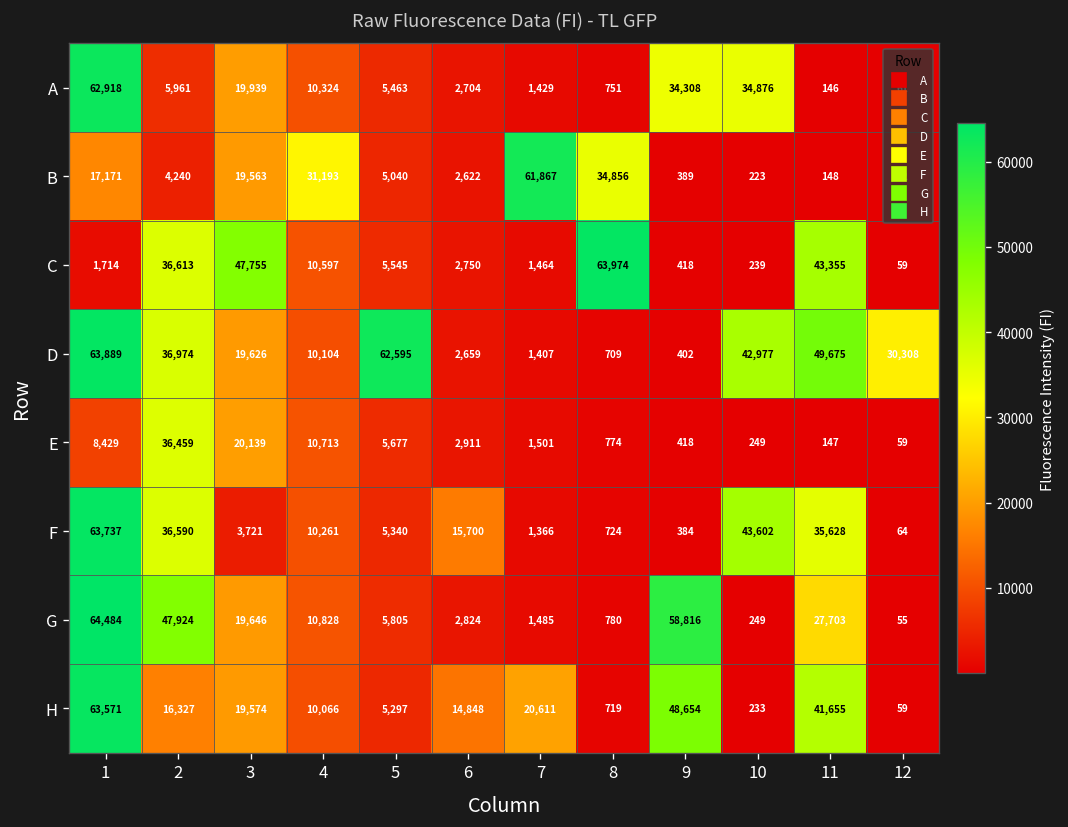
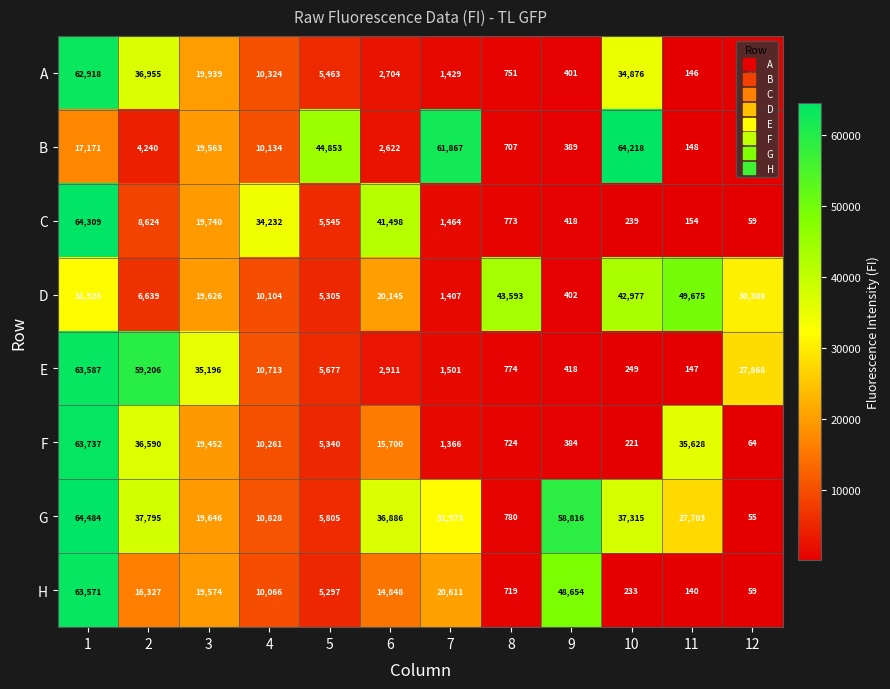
  {
    "A": {
      "1": "62,918",
-     "2": "5,961",
+     "2": "36,955",
      "3": "19,939",
      "4": "10,324",
      "5": "5,463",
      "6": "2,704",
      "7": "1,429",
      "8": "751",
-     "9": "34,308",
+     "9": "401",
      "10": "34,876",
      "11": "146"
    },
    "B": {
      "1": "17,171",
      "2": "4,240",
      "3": "19,563",
-     "4": "31,193",
-     "5": "5,040",
+     "4": "10,134",
+     "5": "44,853",
      "6": "2,622",
      "7": "61,867",
-     "8": "34,856",
+     "8": "707",
      "9": "389",
-     "10": "223",
+     "10": "64,218",
      "11": "148"
    },
    "C": {
-     "1": "1,714",
-     "2": "36,613",
-     "3": "47,755",
-     "4": "10,597",
+     "1": "64,309",
+     "2": "8,624",
+     "3": "19,740",
+     "4": "34,232",
      "5": "5,545",
-     "6": "2,750",
+     "6": "41,498",
      "7": "1,464",
-     "8": "63,974",
+     "8": "773",
      "9": "418",
      "10": "239",
-     "11": "43,355",
+     "11": "154",
      "12": "59"
    },
    "D": {
-     "1": "63,889",
-     "2": "36,974",
+     "1": "31,925",
+     "2": "6,639",
      "3": "19,626",
      "4": "10,104",
-     "5": "62,595",
-     "6": "2,659",
+     "5": "5,305",
+     "6": "20,145",
      "7": "1,407",
-     "8": "709",
+     "8": "43,593",
      "9": "402",
      "10": "42,977",
      "11": "49,675",
      "12": "30,308"
    },
    "E": {
-     "1": "8,429",
-     "2": "36,459",
-     "3": "20,139",
+     "1": "63,587",
+     "2": "59,206",
+     "3": "35,196",
      "4": "10,713",
      "5": "5,677",
      "6": "2,911",
      "7": "1,501",
      "8": "774",
      "9": "418",
      "10": "249",
      "11": "147",
-     "12": "59"
+     "12": "27,868"
    },
    "F": {
      "1": "63,737",
      "2": "36,590",
-     "3": "3,721",
+     "3": "19,452",
      "4": "10,261",
      "5": "5,340",
      "6": "15,700",
      "7": "1,366",
      "8": "724",
      "9": "384",
-     "10": "43,602",
+     "10": "221",
      "11": "35,628",
      "12": "64"
    },
    "G": {
      "1": "64,484",
-     "2": "47,924",
+     "2": "37,795",
      "3": "19,646",
      "4": "10,828",
      "5": "5,805",
-     "6": "2,824",
-     "7": "1,485",
+     "6": "36,886",
+     "7": "31,973",
      "8": "780",
      "9": "58,816",
-     "10": "249",
+     "10": "37,315",
      "11": "27,703",
      "12": "55"
    },
    "H": {
      "1": "63,571",
      "2": "16,327",
      "3": "19,574",
      "4": "10,066",
      "5": "5,297",
      "6": "14,848",
      "7": "20,611",
      "8": "719",
      "9": "48,654",
      "10": "233",
-     "11": "41,655",
+     "11": "140",
      "12": "59"
    }
  }
